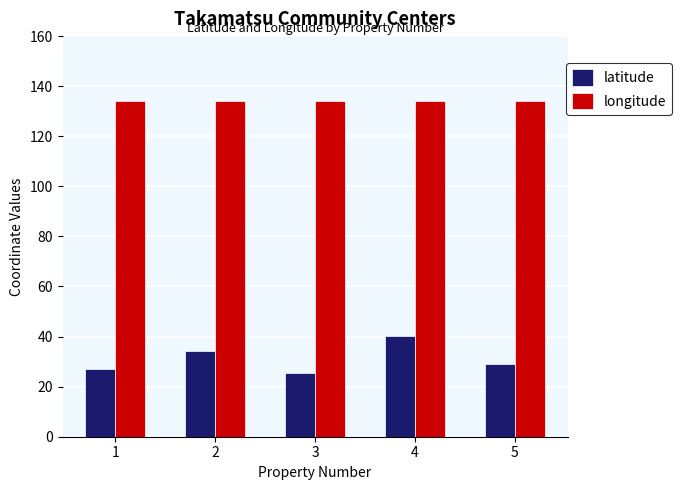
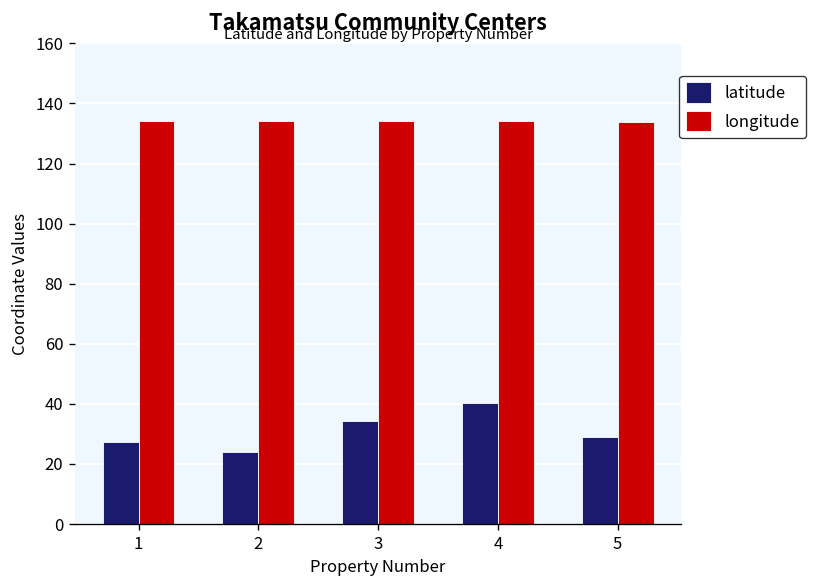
  {
    "latitude": {
      "1": 27,
-     "2": 34,
-     "3": 25,
+     "2": 24,
+     "3": 34,
      "4": 40,
      "5": 29
    },
    "longitude": {
      "1": 134,
      "2": 134,
      "3": 134,
      "4": 134,
      "5": 134
    }
  }
